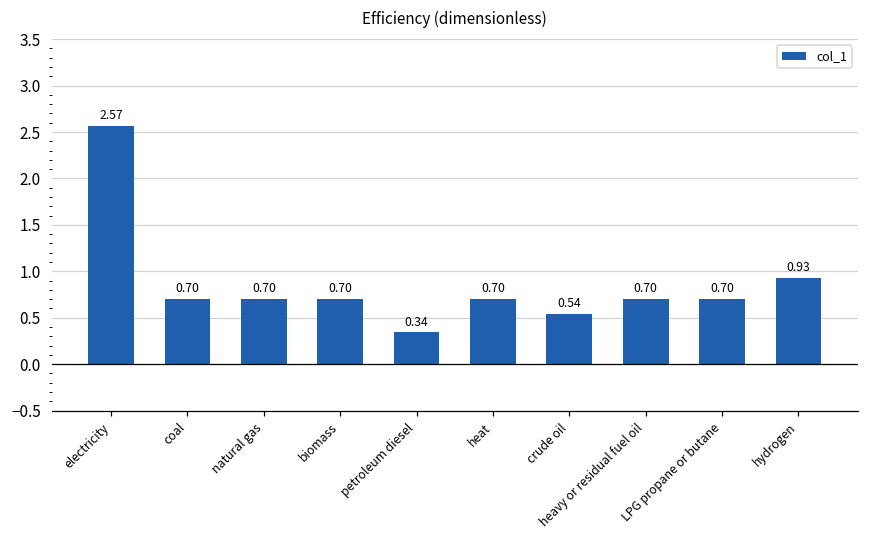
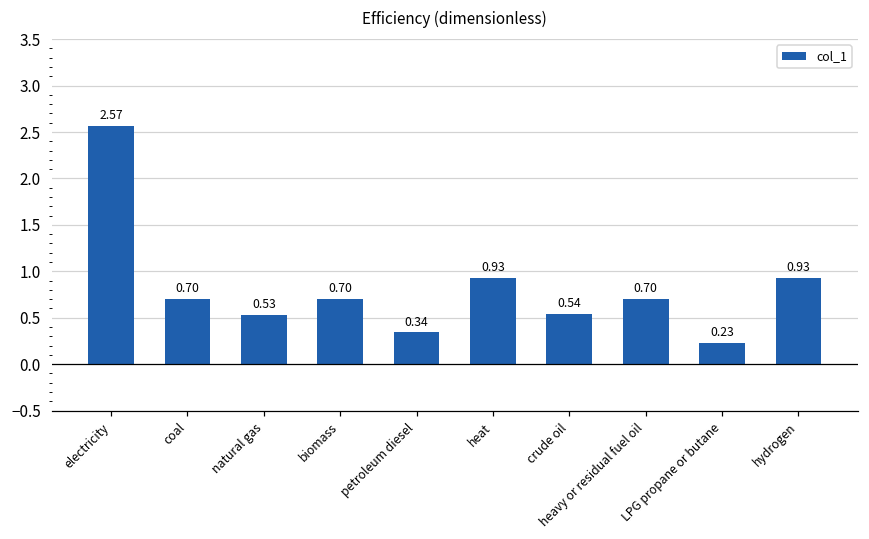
  {
    "electricity": 2.57,
    "coal": 0.70,
-   "natural gas": 0.70,
+   "natural gas": 0.53,
    "biomass": 0.70,
    "petroleum diesel": 0.34,
-   "heat": 0.70,
+   "heat": 0.93,
    "crude oil": 0.54,
    "heavy or residual fuel oil": 0.70,
-   "LPG propane or butane": 0.70,
+   "LPG propane or butane": 0.23,
    "hydrogen": 0.93
  }
